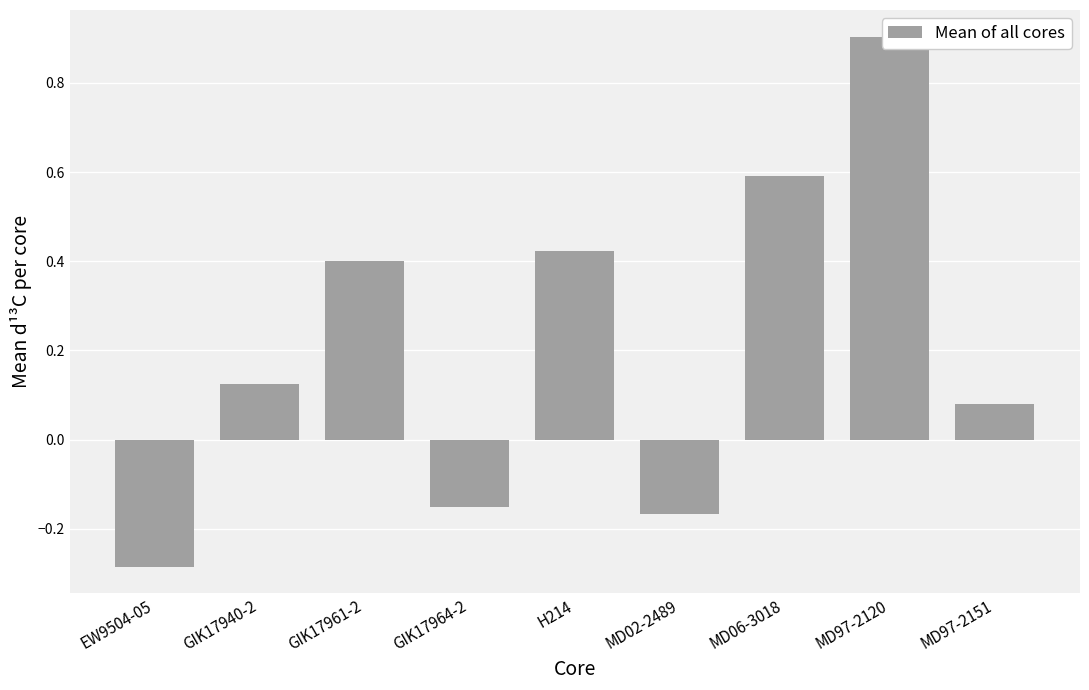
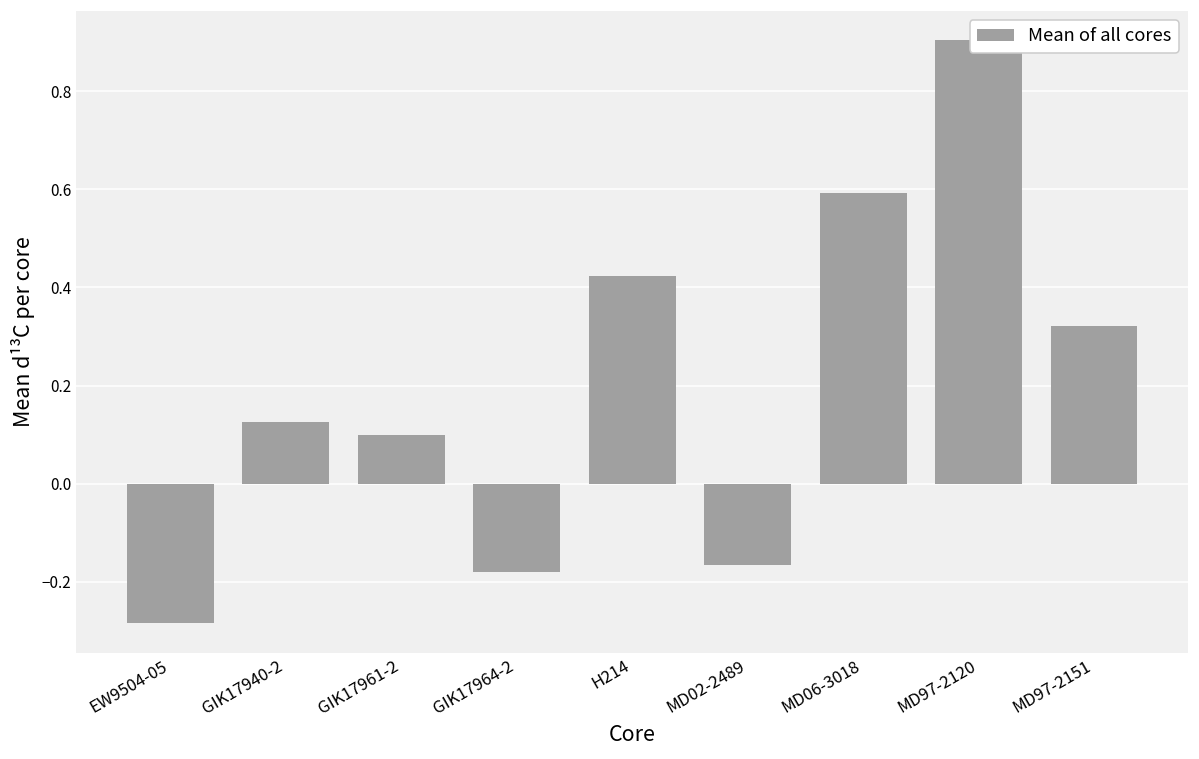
  {
    "EW9504-05": -0.29,
    "GIK17940-2": 0.13,
-   "GIK17961-2": 0.4,
-   "GIK17964-2": -0.15,
+   "GIK17961-2": 0.1,
+   "GIK17964-2": -0.18,
    "H214": 0.42,
    "MD02-2489": -0.17,
    "MD06-3018": 0.59,
-   "MD97-2151": 0.08
+   "MD97-2151": 0.32
  }
